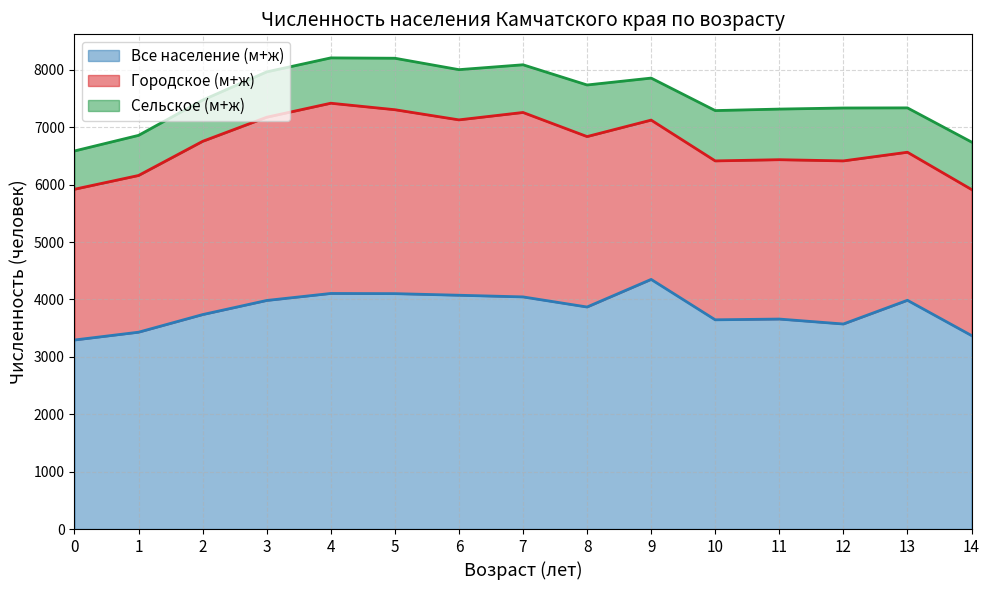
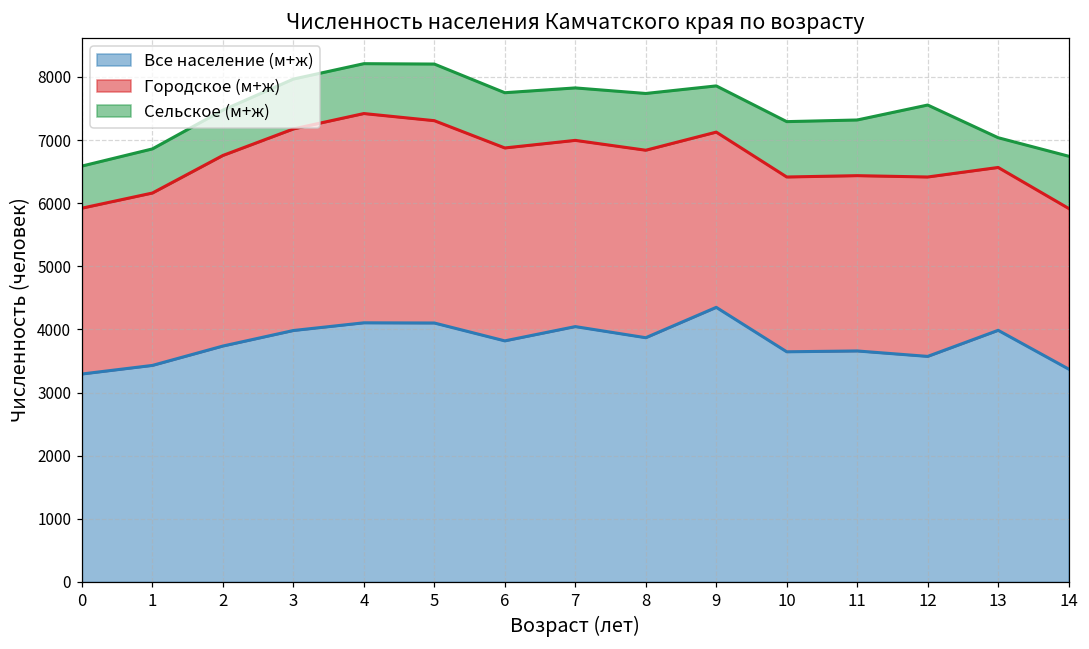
  {
    "Все население (м+ж)": {
      "0": 3300,
      "1": 3400,
      "2": 3700,
      "3": 4000,
      "4": 4100,
      "5": 4100,
-     "6": 4100,
+     "6": 3800,
      "7": 4000,
      "8": 3900,
      "9": 4400,
      "10": 3600,
      "11": 3700,
      "12": 3600,
      "13": 4000,
      "14": 3400
    },
    "Городское (м+ж)": {
      "0": 2600,
      "1": 2700,
      "2": 3000,
      "4": 3300,
      "5": 3200,
      "6": 3100,
-     "7": 3200,
+     "7": 3000,
      "8": 3000,
      "9": 2800,
      "10": 2800,
      "11": 2800,
      "12": 2800,
      "13": 2600,
      "14": 2500
    },
    "Сельское (м+ж)": {
      "0": 700,
      "1": 700,
      "4": 800,
      "5": 900,
      "6": 900,
      "7": 800,
      "8": 900,
      "9": 700,
      "10": 900,
      "11": 900,
-     "12": 900,
-     "13": 800,
+     "12": 1100,
+     "13": 500,
      "14": 800
    }
  }
